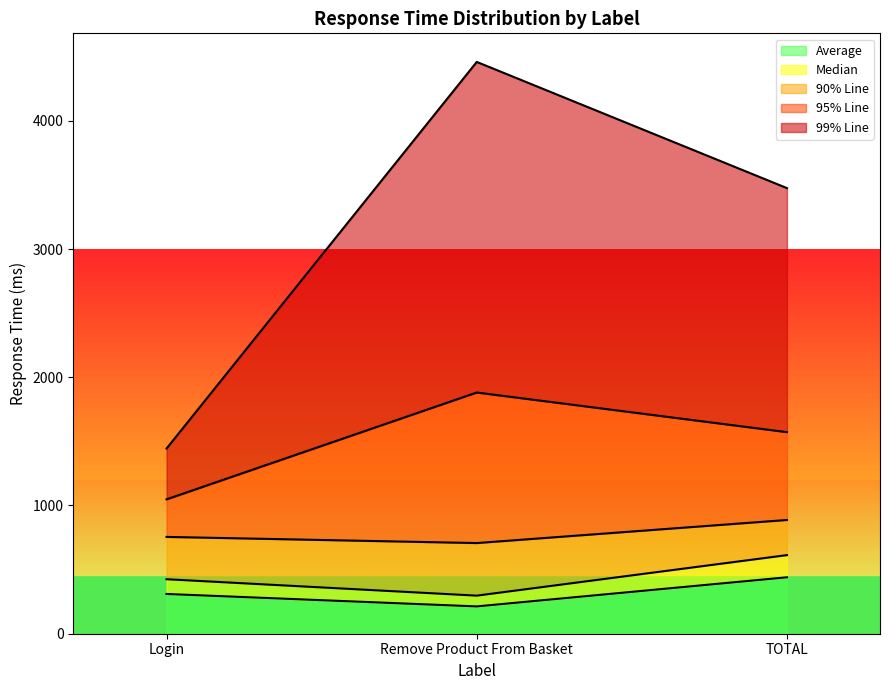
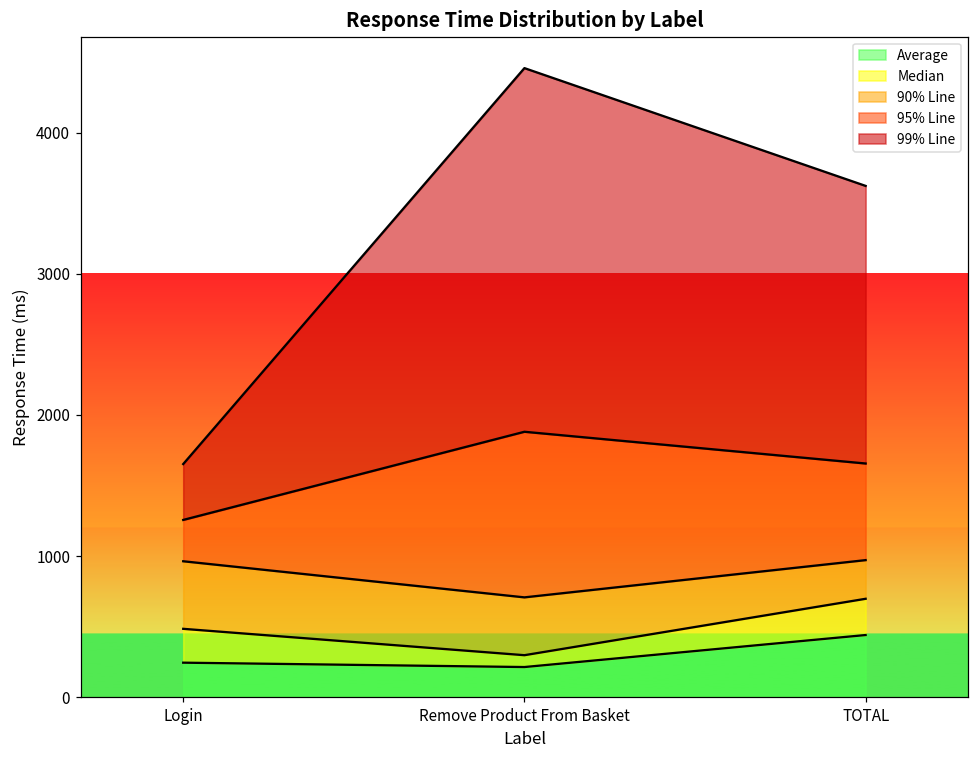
  {
    "Average": {
-     "Login": 310,
+     "Login": 240,
      "Remove Product From Basket": 210,
      "TOTAL": 440
    },
    "Median": {
-     "Login": 120,
+     "Login": 240,
      "Remove Product From Basket": 80,
-     "TOTAL": 170
+     "TOTAL": 260
    },
    "90% Line": {
-     "Login": 330,
+     "Login": 480,
      "Remove Product From Basket": 410,
      "TOTAL": 270
    },
    "95% Line": {
      "Login": 290,
      "Remove Product From Basket": 1170,
      "TOTAL": 690
    },
    "99% Line": {
      "Login": 400,
      "Remove Product From Basket": 2580,
-     "TOTAL": 1900
+     "TOTAL": 1970
    }
  }
